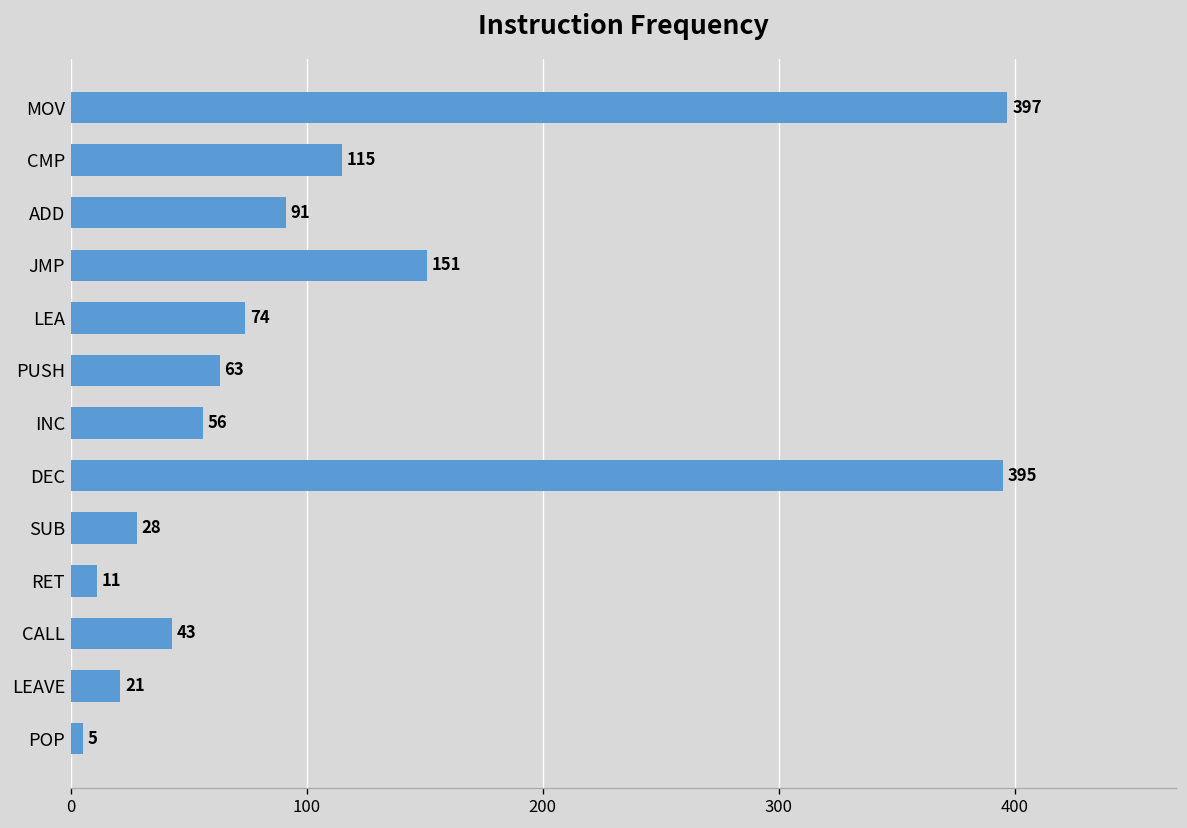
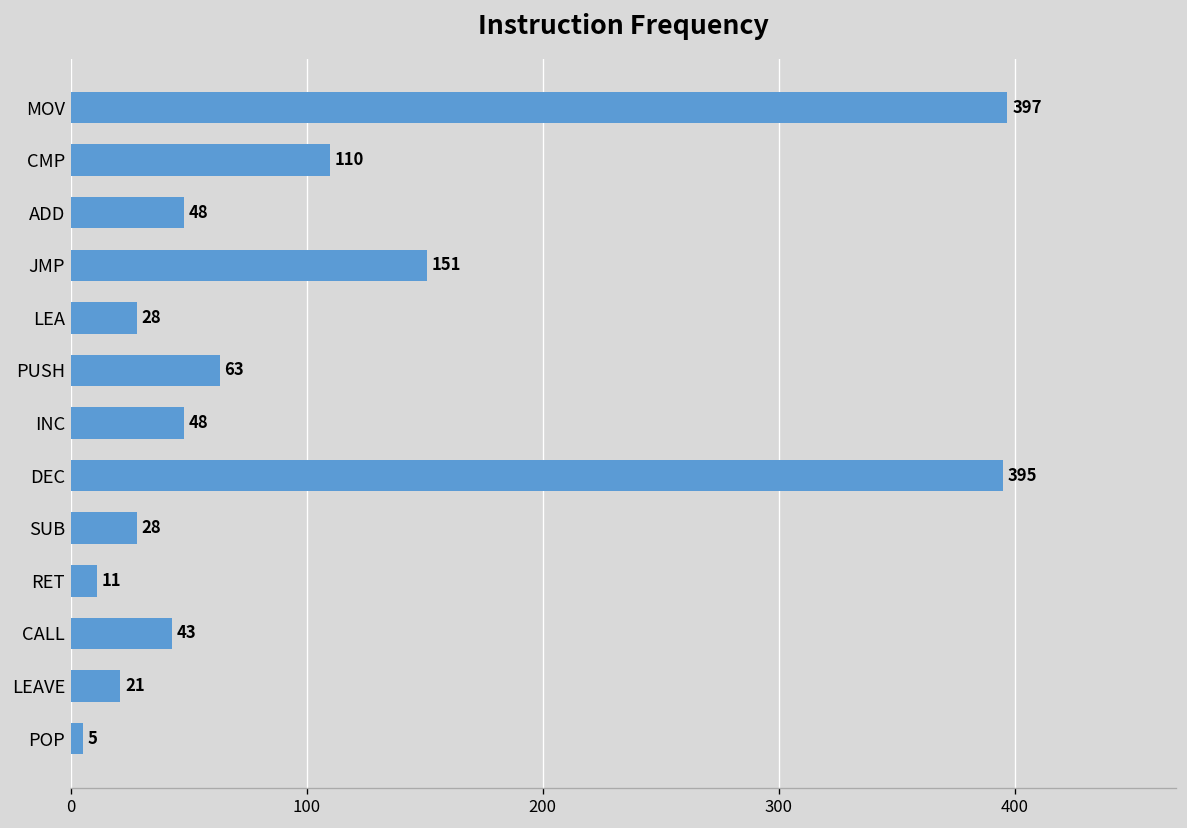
  {
    "MOV": 397,
-   "CMP": 115,
-   "ADD": 91,
+   "CMP": 110,
+   "ADD": 48,
    "JMP": 151,
-   "LEA": 74,
+   "LEA": 28,
    "PUSH": 63,
-   "INC": 56,
+   "INC": 48,
    "DEC": 395,
    "SUB": 28,
    "RET": 11,
    "CALL": 43,
    "LEAVE": 21,
    "POP": 5
  }
